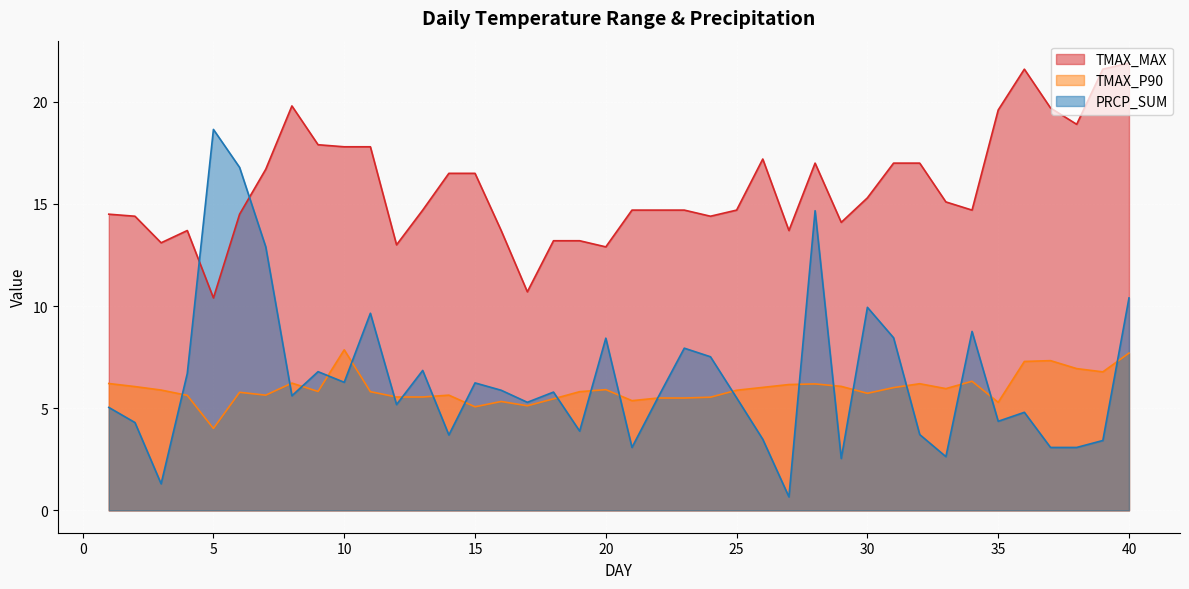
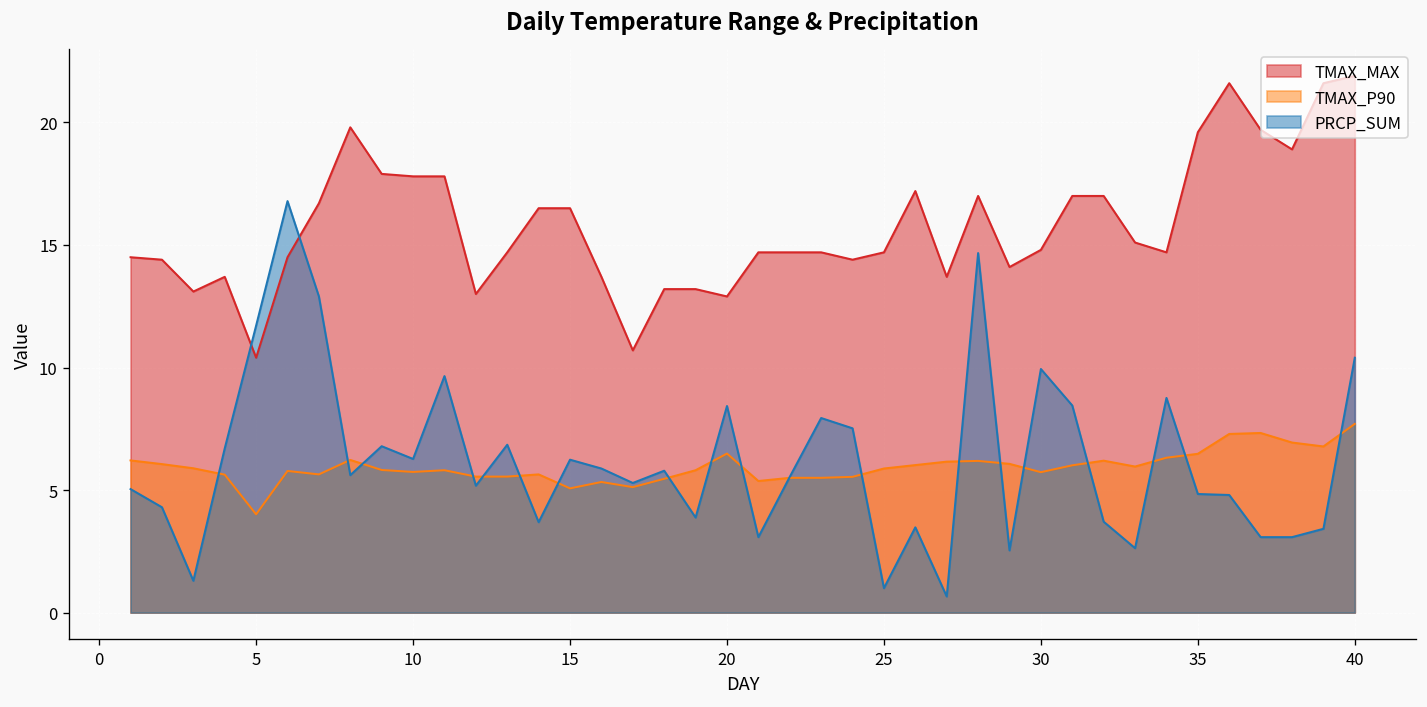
  {
    "TMAX_MAX": {
      "5": 10.4,
      "10": 17.8,
      "15": 16.5,
      "20": 12.9,
      "25": 14.7,
-     "30": 15.3,
+     "30": 14.8,
      "35": 19.6
    },
    "TMAX_P90": {
      "5": 4.0,
-     "10": 7.9,
+     "10": 5.7,
      "15": 5.1,
-     "20": 5.9,
+     "20": 6.5,
      "25": 5.9,
      "30": 5.7,
-     "35": 5.3,
+     "35": 6.5,
      "40": 7.7
    },
    "PRCP_SUM": {
-     "5": 18.7,
+     "5": 11.7,
      "10": 6.3,
      "15": 6.2,
      "20": 8.4,
-     "25": 5.5,
+     "25": 1.0,
      "30": 9.9,
-     "35": 4.4,
+     "35": 4.8,
      "40": 10.4
    }
  }
